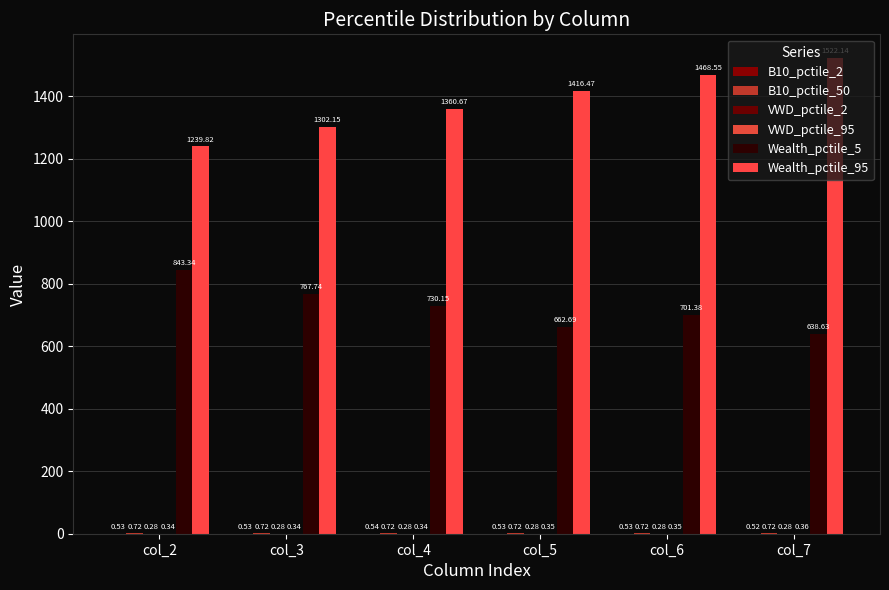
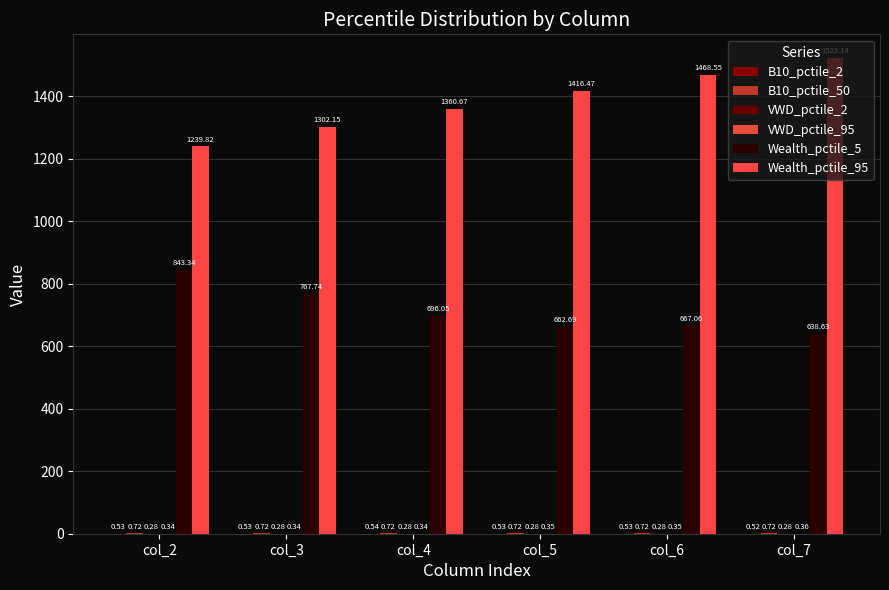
  {
    "Wealth_pctile_5": {
      "col_2": 843.34,
      "col_3": 767.74,
-     "col_4": 730.15,
+     "col_4": 696.05,
      "col_5": 662.69,
-     "col_6": 701.38,
+     "col_6": 667.06,
      "col_7": 638.63
    }
  }
